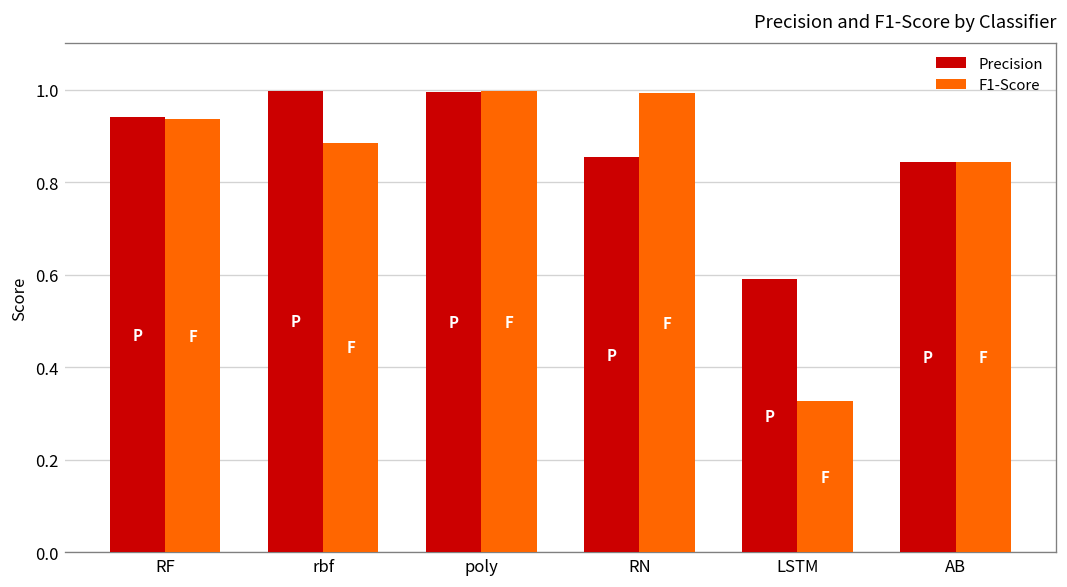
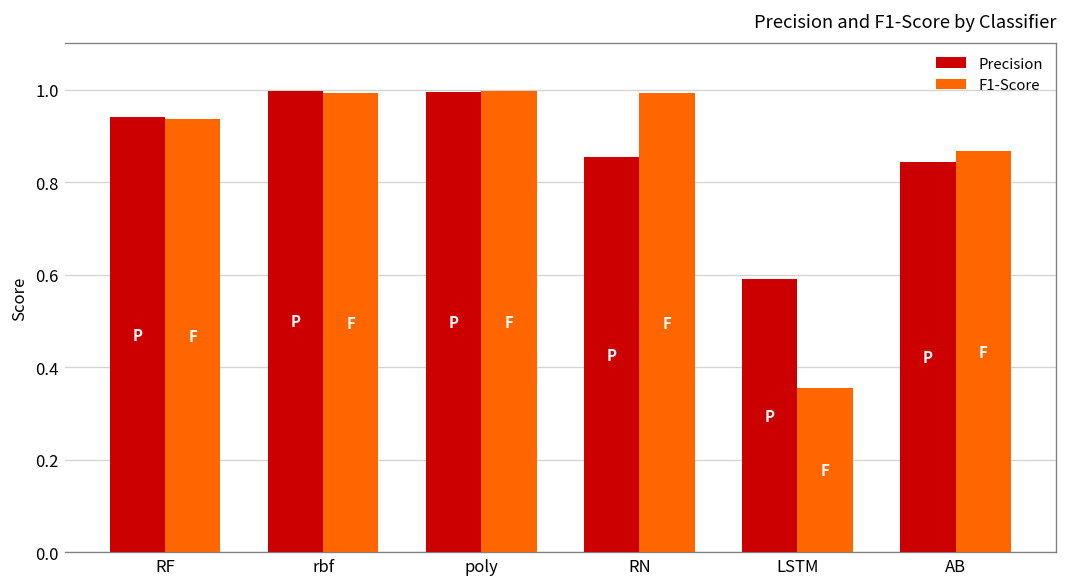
  {
    "Precision": {
      "RF": 0.94,
      "rbf": 1.00,
      "poly": 1.00,
      "RN": 0.85,
      "LSTM": 0.59,
      "AB": 0.84
    },
    "F1-Score": {
      "RF": 0.94,
-     "rbf": 0.89,
+     "rbf": 0.99,
      "poly": 1.00,
      "RN": 0.99,
-     "LSTM": 0.33,
-     "AB": 0.84
+     "LSTM": 0.36,
+     "AB": 0.87
    }
  }
